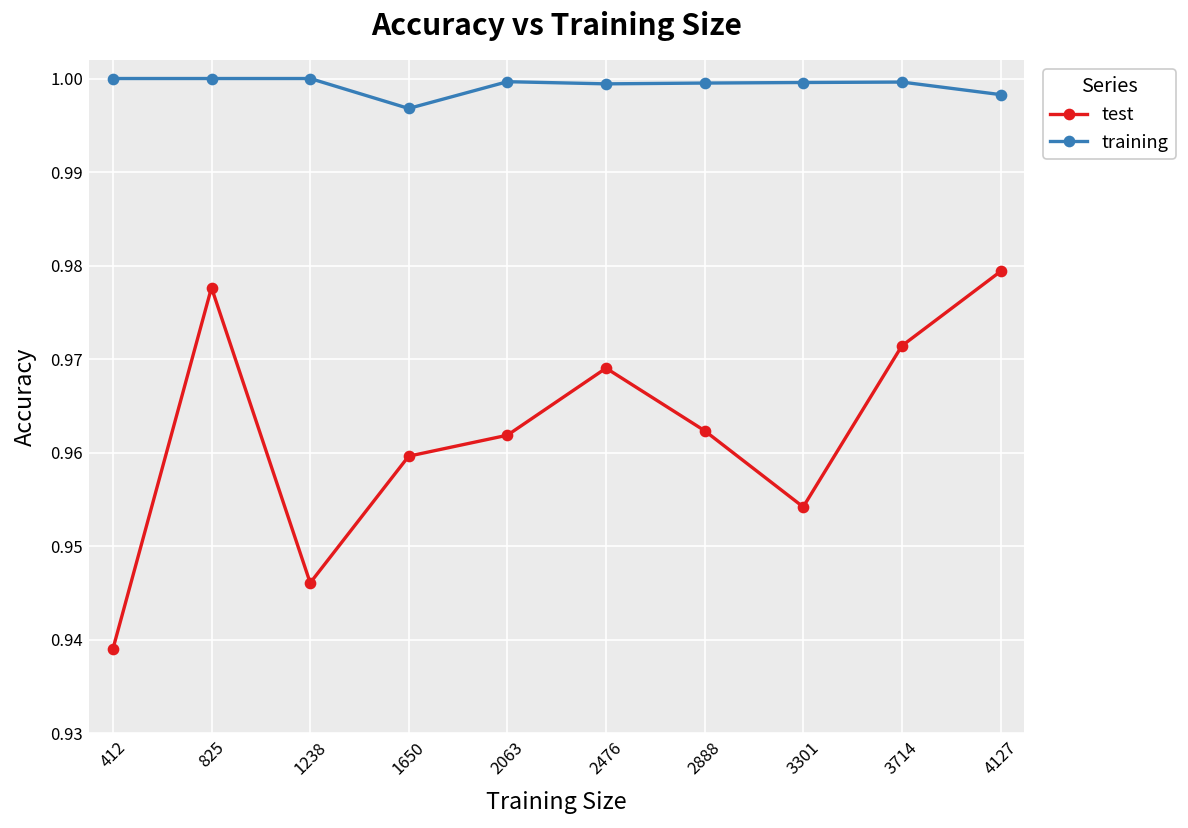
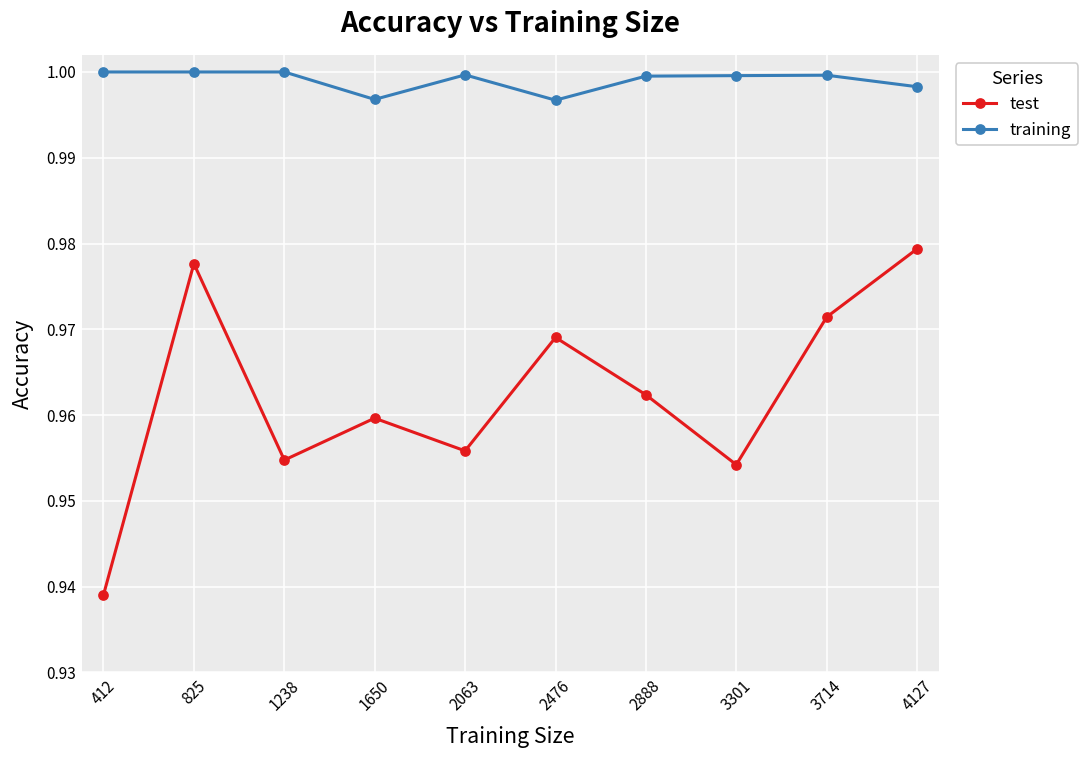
  {
    "test": {
      "412": 0.939,
      "825": 0.978,
-     "1238": 0.946,
+     "1238": 0.955,
      "1650": 0.960,
-     "2063": 0.962,
+     "2063": 0.956,
      "2476": 0.969,
      "2888": 0.962,
      "3301": 0.954,
      "3714": 0.971,
      "4127": 0.979
    },
    "training": {
      "412": 1.000,
      "825": 1.000,
      "1238": 1.000,
      "1650": 0.997,
      "2063": 1.000,
-     "2476": 0.999,
+     "2476": 0.997,
      "2888": 1.000,
      "3301": 1.000,
      "3714": 1.000,
      "4127": 0.998
    }
  }
